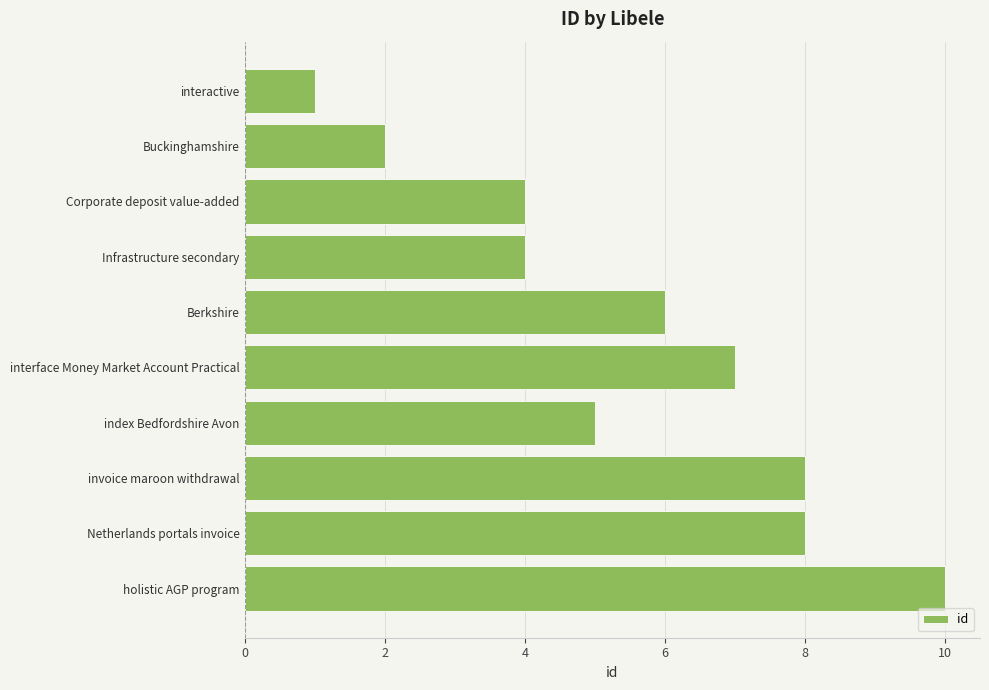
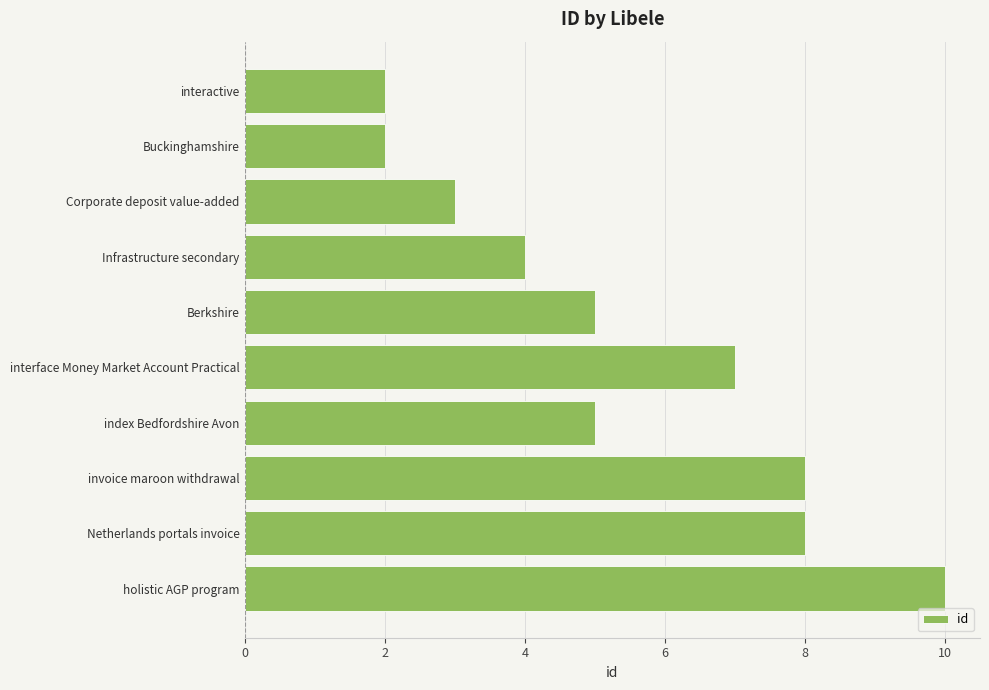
  {
-   "interactive": 1,
+   "interactive": 2,
    "Buckinghamshire": 2,
-   "Corporate deposit value-added": 4,
+   "Corporate deposit value-added": 3,
    "Infrastructure secondary": 4,
-   "Berkshire": 6,
+   "Berkshire": 5,
    "interface Money Market Account Practical": 7,
    "index Bedfordshire Avon": 5,
    "invoice maroon withdrawal": 8,
    "Netherlands portals invoice": 8,
    "holistic AGP program": 10
  }
